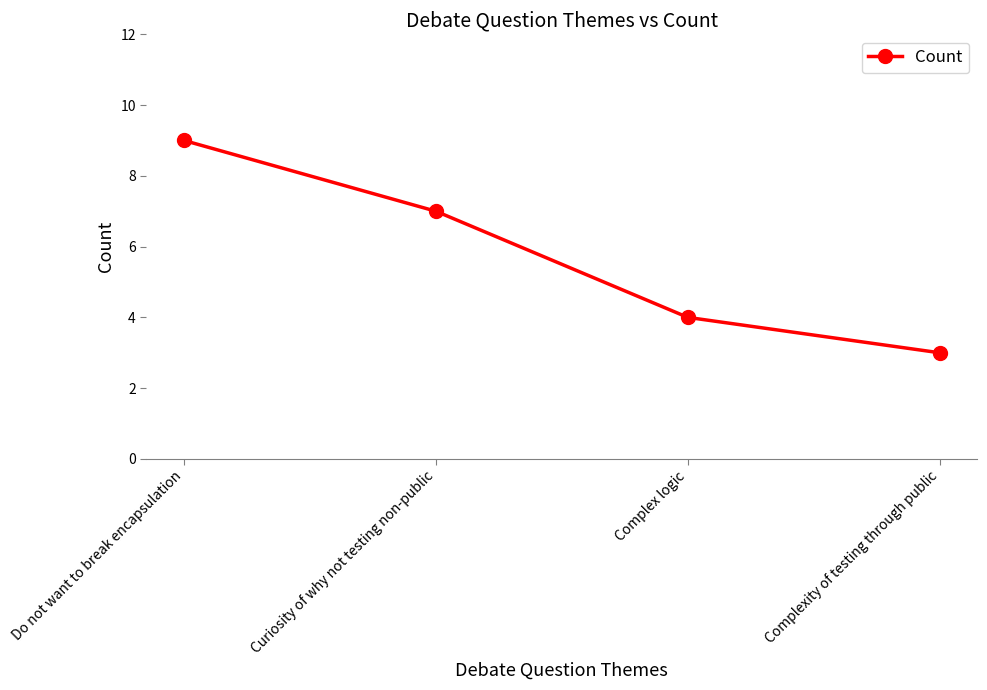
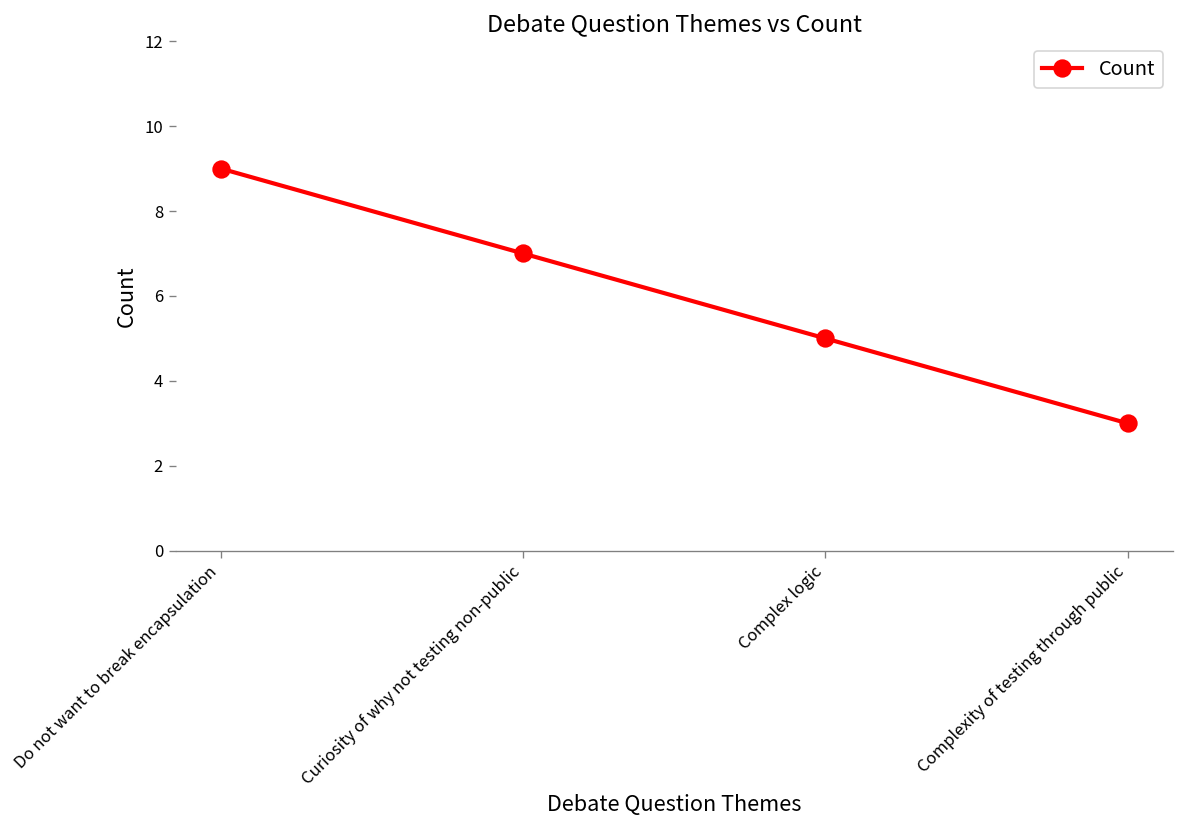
  {
    "Do not want to break encapsulation": 9,
    "Curiosity of why not testing non-public": 7,
-   "Complex logic": 4,
+   "Complex logic": 5,
    "Complexity of testing through public": 3
  }
